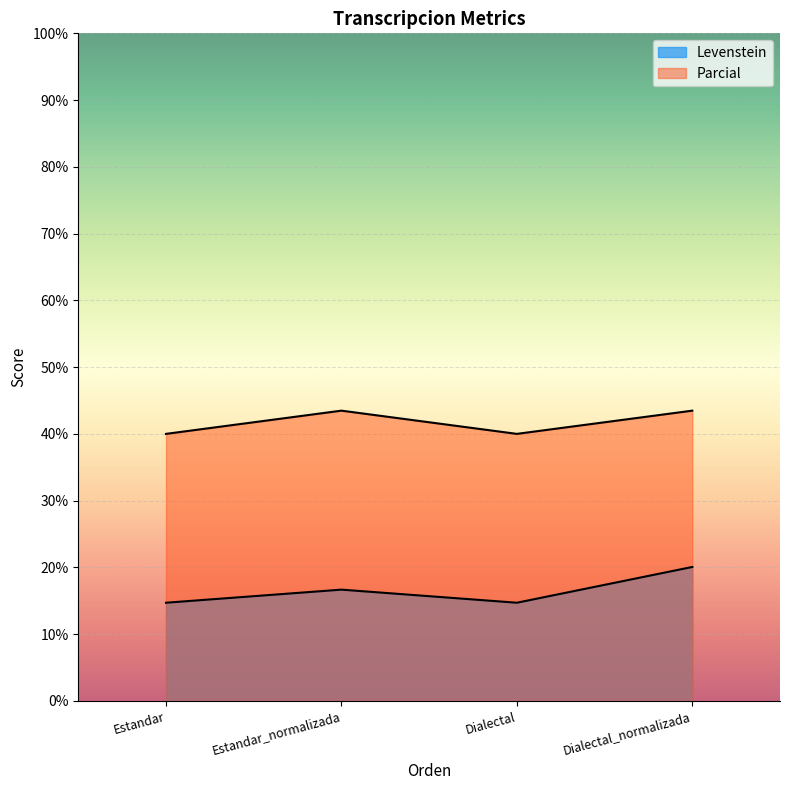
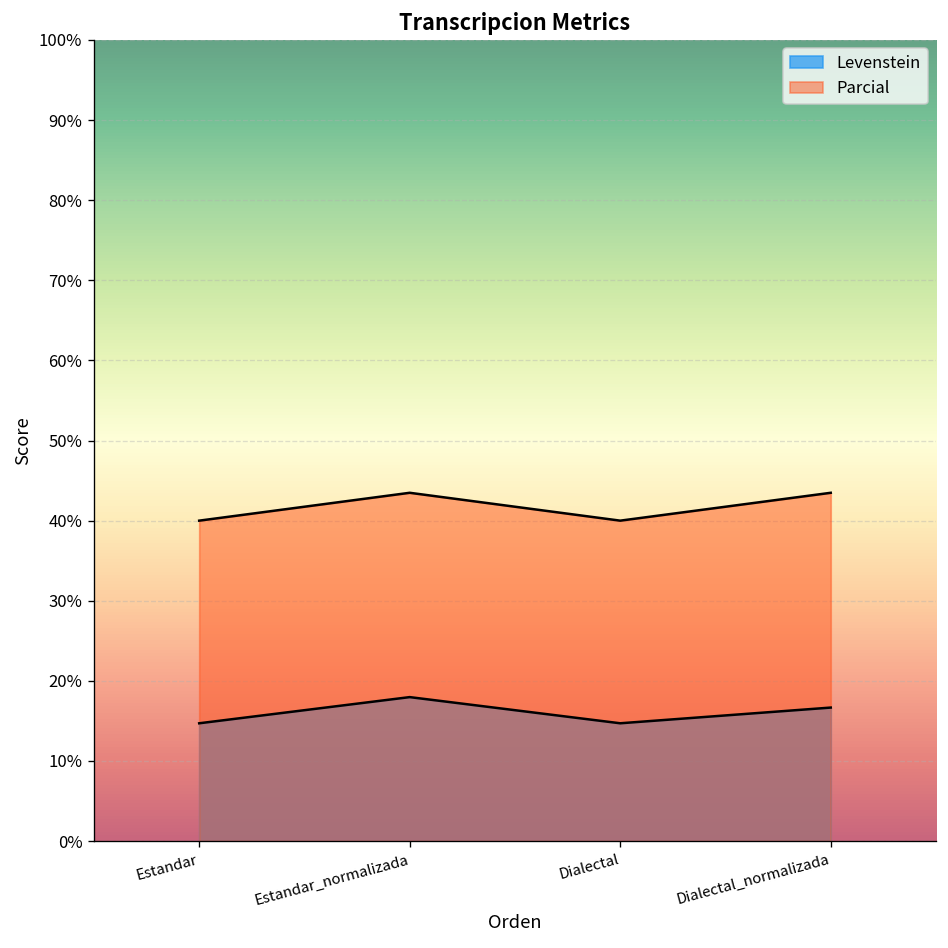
  {
    "Levenstein": {
      "Estandar": "15%",
-     "Estandar_normalizada": "17%",
+     "Estandar_normalizada": "18%",
      "Dialectal": "15%",
-     "Dialectal_normalizada": "20%"
+     "Dialectal_normalizada": "17%"
    },
    "Parcial": {
      "Estandar": "40%",
      "Estandar_normalizada": "43%",
      "Dialectal": "40%",
      "Dialectal_normalizada": "43%"
    }
  }
